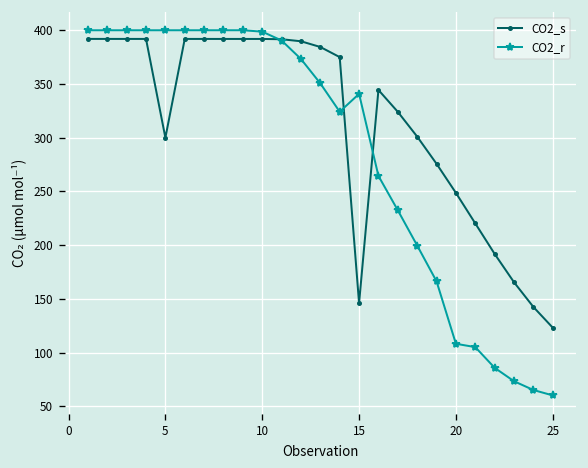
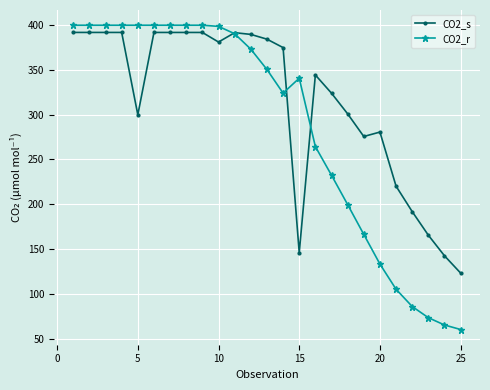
  {
    "CO2_s": {
      "5": 300,
-     "10": 390,
+     "10": 380,
      "15": 150,
-     "20": 250,
+     "20": 280,
      "25": 120
    },
    "CO2_r": {
      "5": 400,
      "10": 400,
      "15": 340,
-     "20": 110,
+     "20": 130,
      "25": 60
    }
  }
